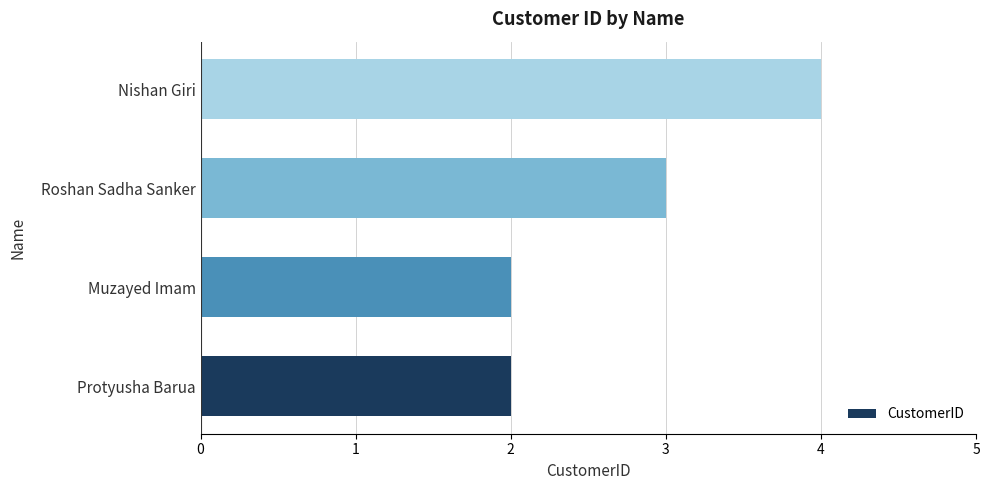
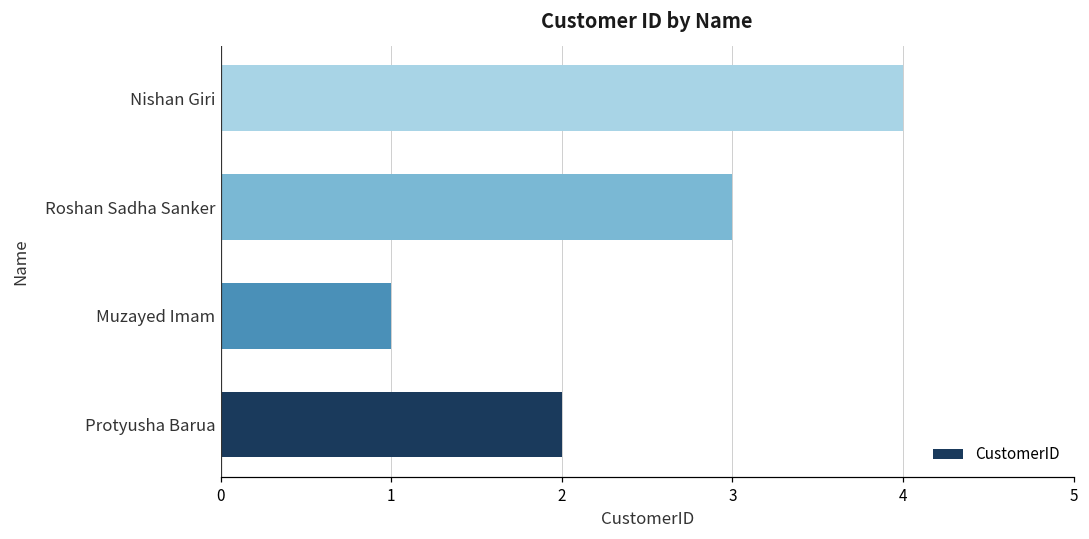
  {
    "Nishan Giri": 4,
    "Roshan Sadha Sanker": 3,
-   "Muzayed Imam": 2,
+   "Muzayed Imam": 1,
    "Protyusha Barua": 2
  }
